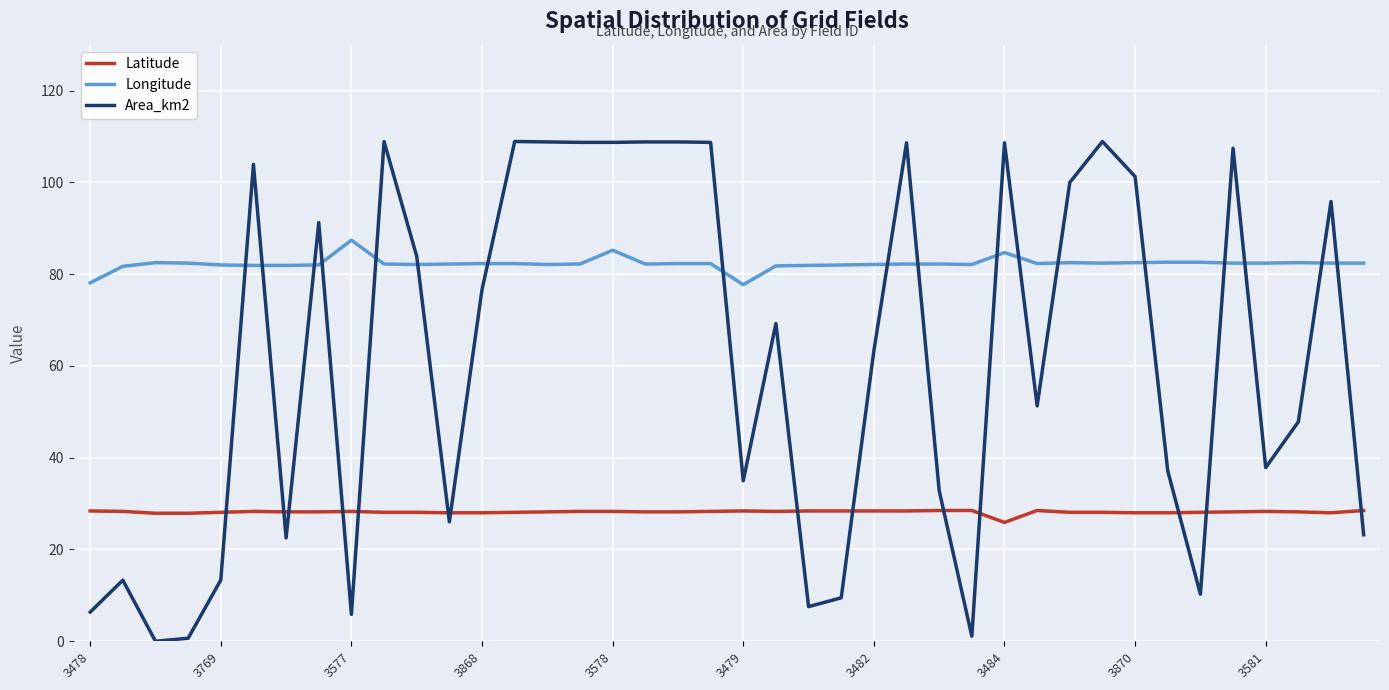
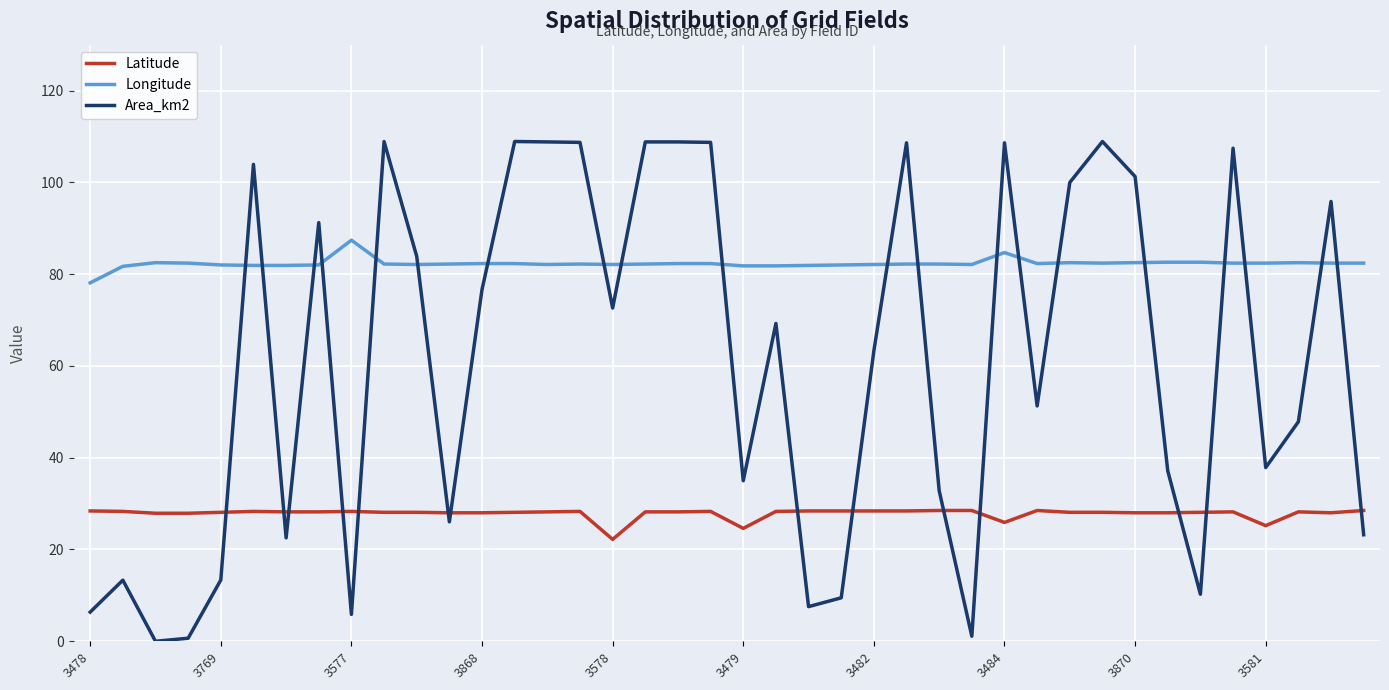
  {
    "Latitude": {
      "3478": 28,
      "3769": 28,
      "3577": 28,
      "3868": 28,
-     "3578": 28,
-     "3479": 28,
+     "3578": 22,
+     "3479": 25,
      "3482": 28,
      "3484": 26,
      "3870": 28,
-     "3581": 28
+     "3581": 25
    },
    "Longitude": {
      "3478": 78,
      "3769": 82,
      "3577": 87,
      "3868": 82,
-     "3578": 85,
-     "3479": 78,
+     "3578": 82,
+     "3479": 82,
      "3482": 82,
      "3484": 85,
      "3870": 83,
      "3581": 82
    },
    "Area_km2": {
      "3478": 6,
      "3769": 13,
      "3577": 6,
      "3868": 77,
-     "3578": 109,
+     "3578": 73,
      "3479": 35,
      "3482": 63,
      "3484": 109,
      "3870": 101,
      "3581": 38
    }
  }
